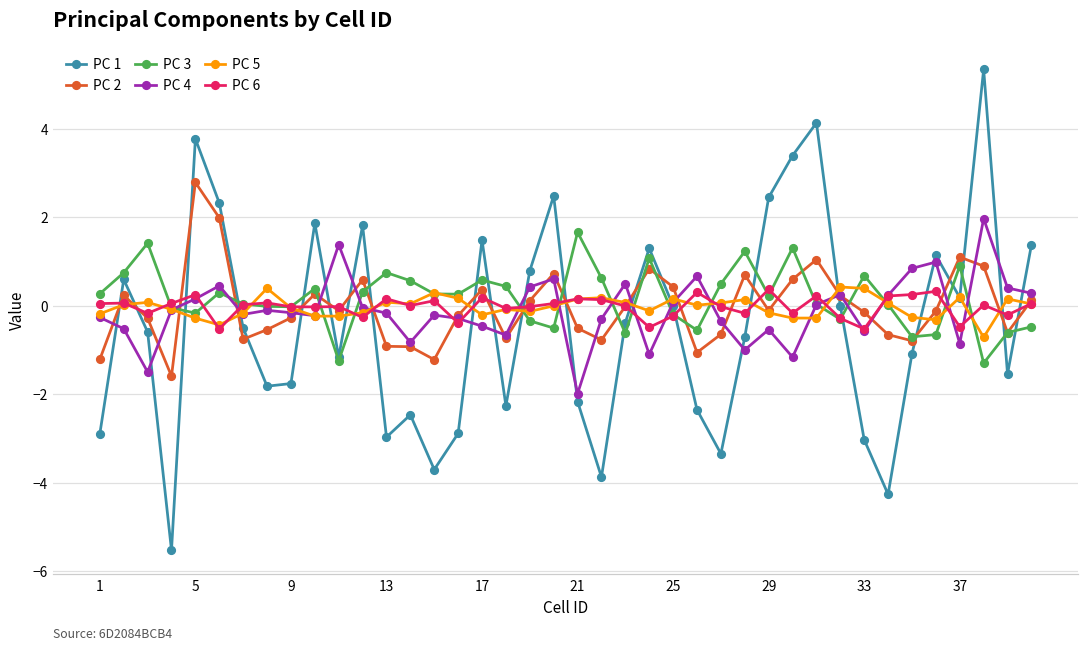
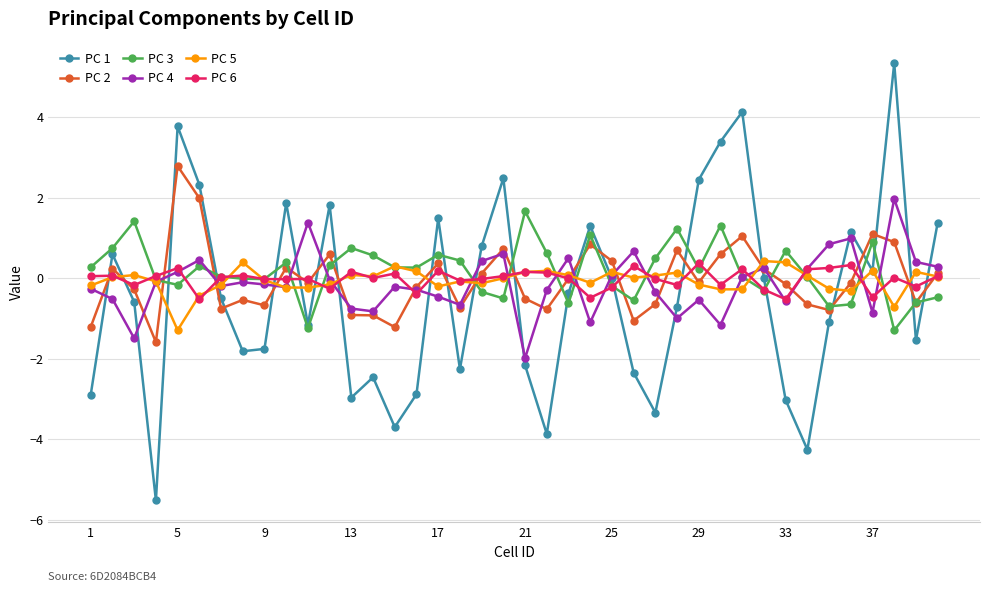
  {
    "PC 1": {
      "1": -2.9,
      "5": 3.8,
      "9": -1.8,
      "13": -3.0,
      "17": 1.5,
      "21": -2.2,
      "25": 0.0,
      "29": 2.4,
      "33": -3.0
    },
    "PC 2": {
      "1": -1.2,
      "5": 2.8,
-     "9": -0.3,
+     "9": -0.7,
      "13": -0.9,
      "17": 0.4,
      "21": -0.5,
      "25": 0.4,
      "33": -0.1,
      "37": 1.1
    },
    "PC 3": {
      "1": 0.3,
      "5": -0.2,
      "13": 0.7,
      "17": 0.6,
      "21": 1.7,
      "29": 0.2,
      "33": 0.7,
      "37": 0.9
    },
    "PC 4": {
      "1": -0.3,
      "5": 0.2,
      "9": -0.2,
-     "13": -0.2,
+     "13": -0.8,
      "17": -0.5,
      "21": -2.0,
      "25": 0.1,
      "29": -0.5,
      "37": -0.9
    },
    "PC 5": {
      "1": -0.2,
-     "5": -0.3,
+     "5": -1.3,
      "13": 0.1,
      "17": -0.2,
      "25": 0.2,
      "33": 0.4
    },
    "PC 6": {
      "1": 0.0,
      "5": 0.2,
      "13": 0.2,
      "17": 0.2,
      "29": 0.4,
      "37": -0.5
    }
  }
